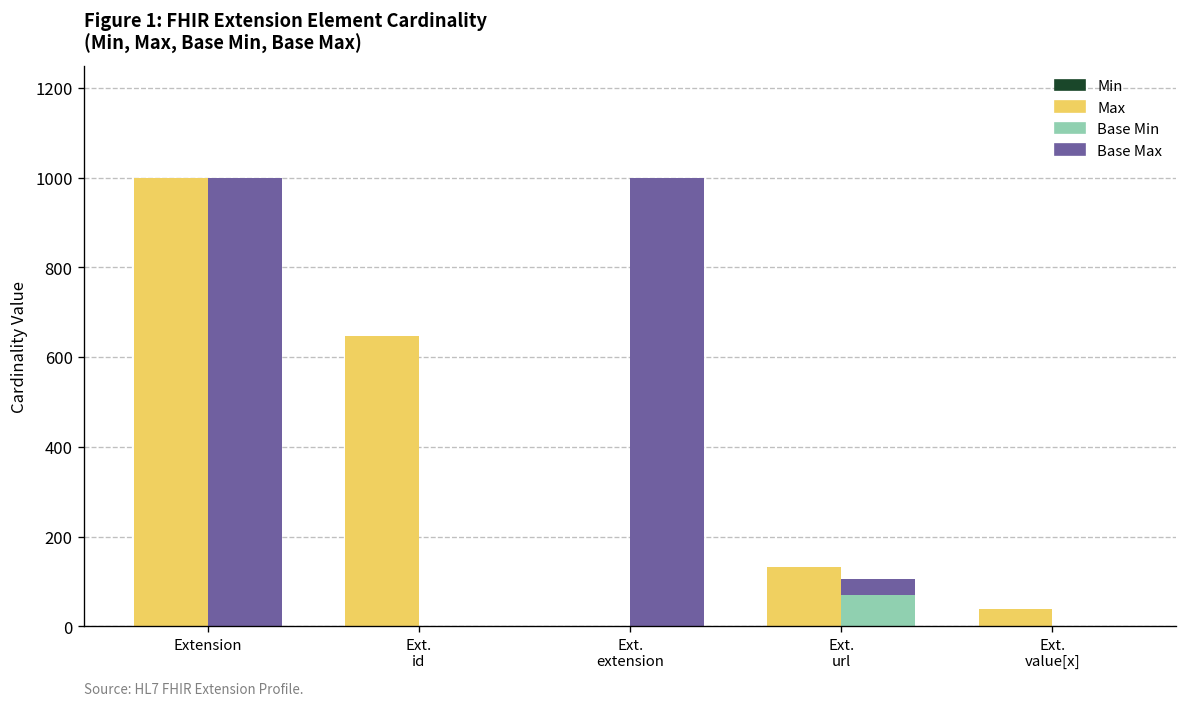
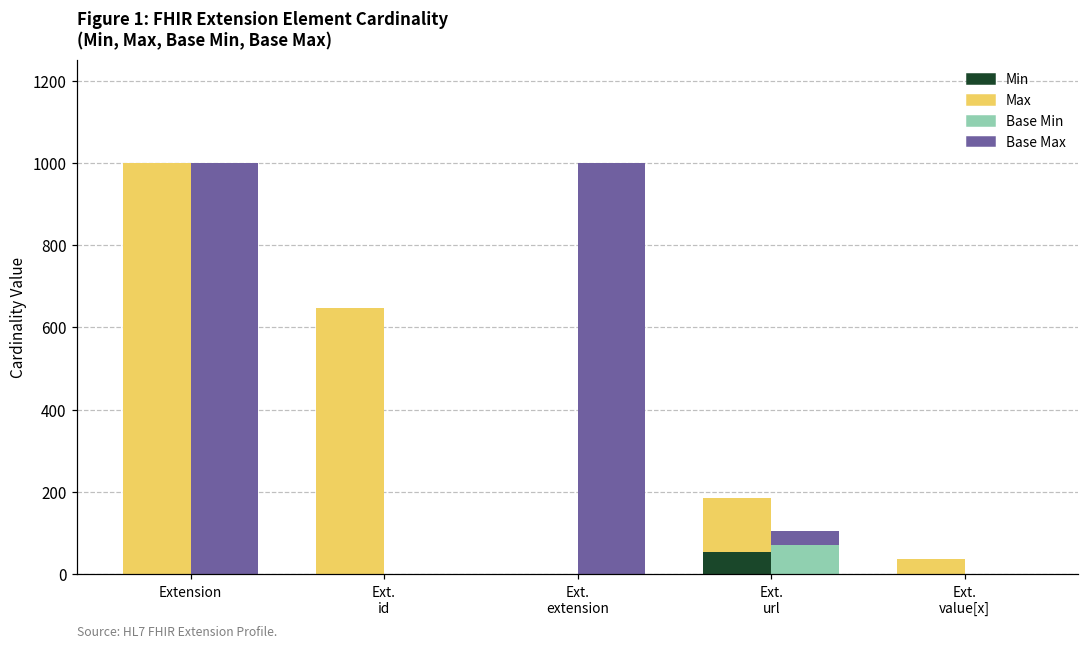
  {
    "Min": {
      "Extension": 0,
      "Ext. id": 0,
      "Ext. extension": 0,
-     "Ext. url": 0,
+     "Ext. url": 50,
      "Ext. value[x]": 0
    },
    "Max": {
      "Extension": 1000,
      "Ext. id": 650,
      "Ext. extension": 0,
      "Ext. url": 130,
      "Ext. value[x]": 40
    },
    "Base Min": {
      "Extension": 0,
      "Ext. id": 0,
      "Ext. extension": 0,
      "Ext. url": 70,
      "Ext. value[x]": 0
    },
    "Base Max": {
      "Extension": 1000,
      "Ext. extension": 1000,
      "Ext. url": 40
    }
  }
